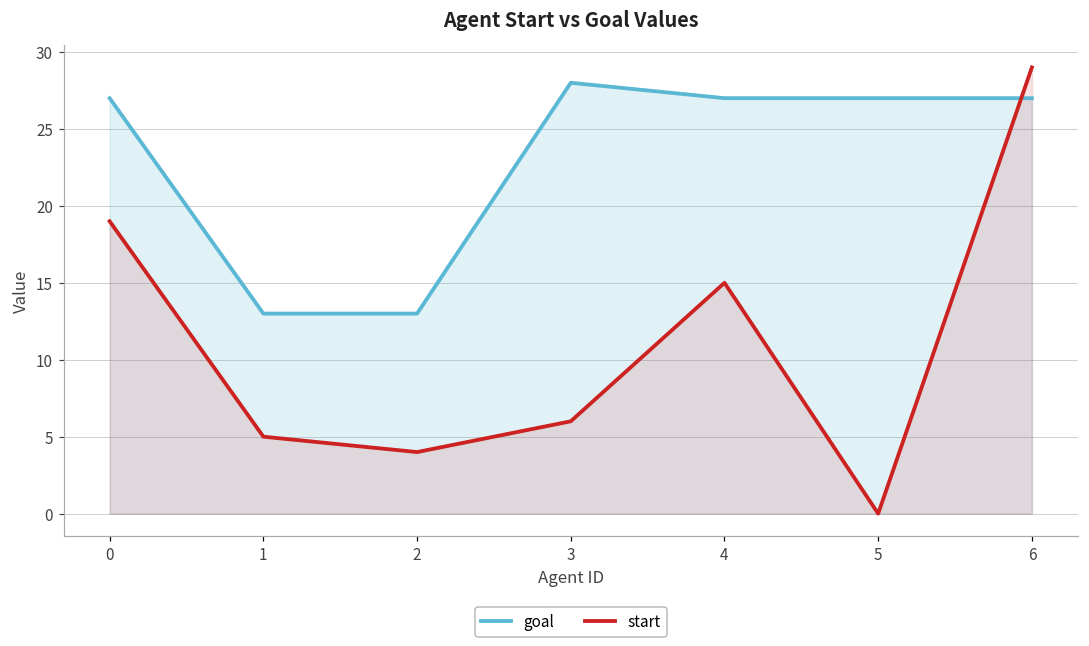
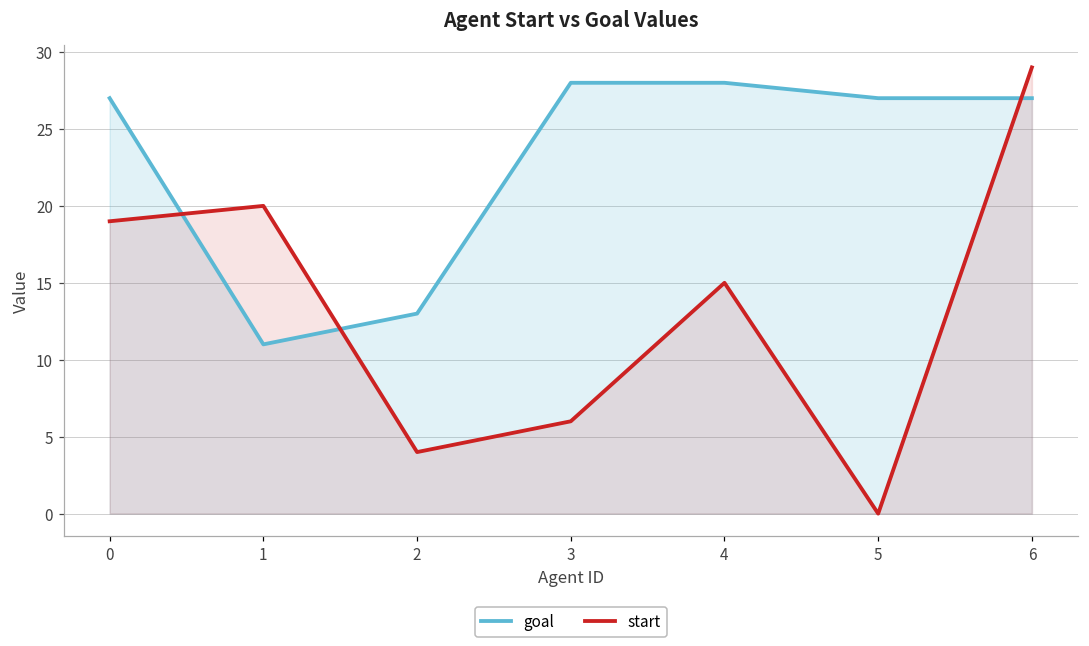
  {
    "goal": {
      "0": 27,
-     "1": 13,
+     "1": 11,
      "2": 13,
      "3": 28,
-     "4": 27,
+     "4": 28,
      "5": 27,
      "6": 27
    },
    "start": {
      "0": 19,
-     "1": 5,
+     "1": 20,
      "2": 4,
      "3": 6,
      "4": 15,
      "5": 0,
      "6": 29
    }
  }
